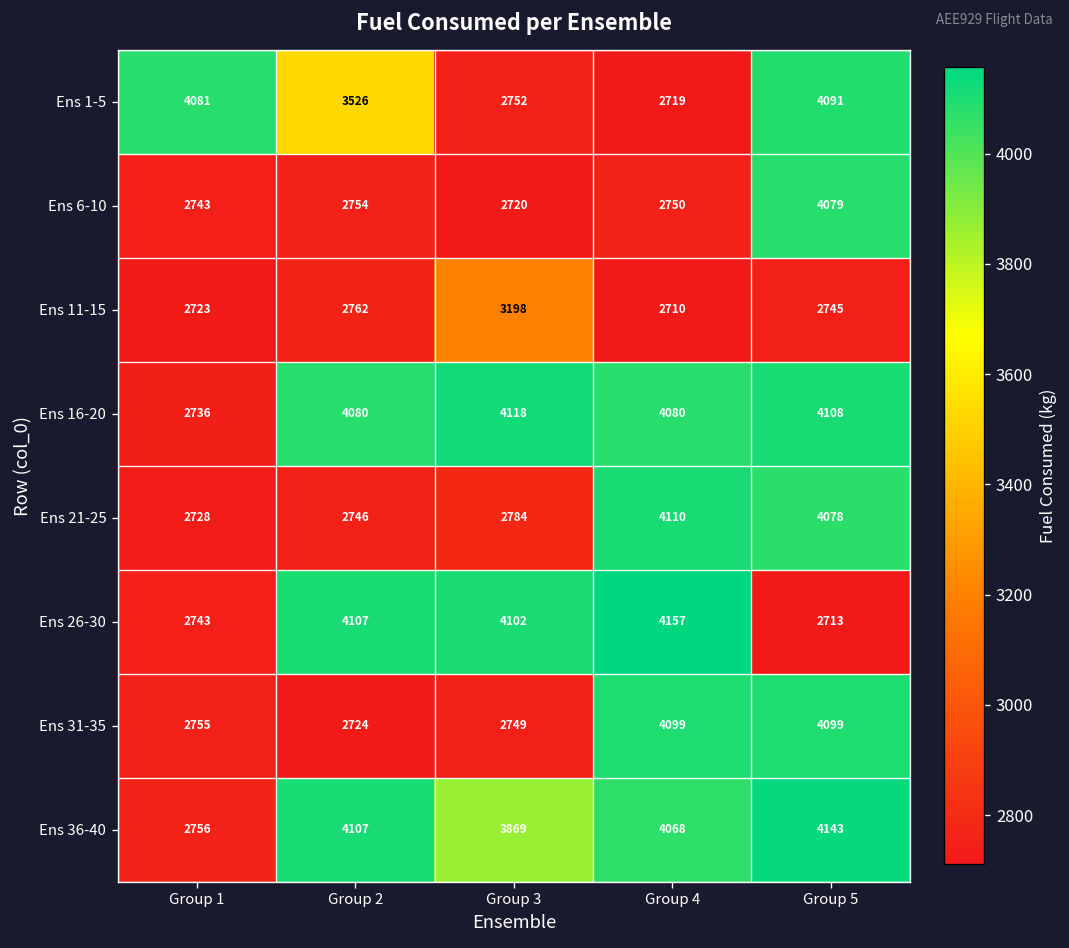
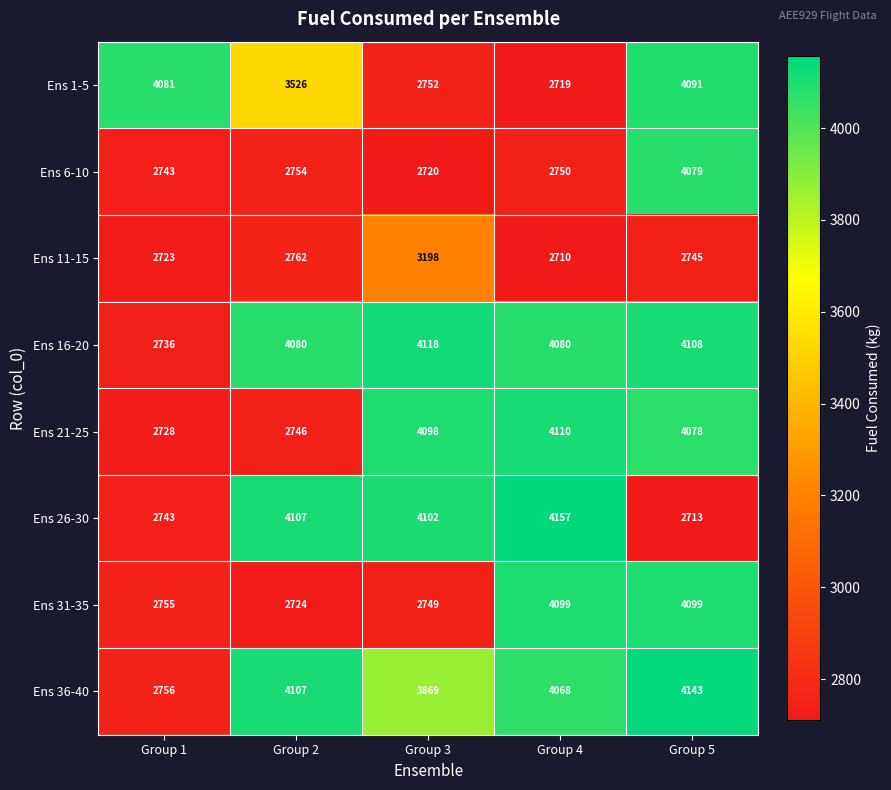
  {
    "Ens 1-5": {
      "Group 1": 4081,
      "Group 2": 3526,
      "Group 3": 2752,
      "Group 4": 2719,
      "Group 5": 4091
    },
    "Ens 6-10": {
      "Group 1": 2743,
      "Group 2": 2754,
      "Group 3": 2720,
      "Group 4": 2750,
      "Group 5": 4079
    },
    "Ens 11-15": {
      "Group 1": 2723,
      "Group 2": 2762,
      "Group 3": 3198,
      "Group 4": 2710,
      "Group 5": 2745
    },
    "Ens 16-20": {
      "Group 1": 2736,
      "Group 2": 4080,
      "Group 3": 4118,
      "Group 4": 4080,
      "Group 5": 4108
    },
    "Ens 21-25": {
      "Group 1": 2728,
      "Group 2": 2746,
-     "Group 3": 2784,
+     "Group 3": 4098,
      "Group 4": 4110,
      "Group 5": 4078
    },
    "Ens 26-30": {
      "Group 1": 2743,
      "Group 2": 4107,
      "Group 3": 4102,
      "Group 4": 4157,
      "Group 5": 2713
    },
    "Ens 31-35": {
      "Group 1": 2755,
      "Group 2": 2724,
      "Group 3": 2749,
      "Group 4": 4099,
      "Group 5": 4099
    },
    "Ens 36-40": {
      "Group 1": 2756,
      "Group 2": 4107,
      "Group 3": 3869,
      "Group 4": 4068,
      "Group 5": 4143
    }
  }
